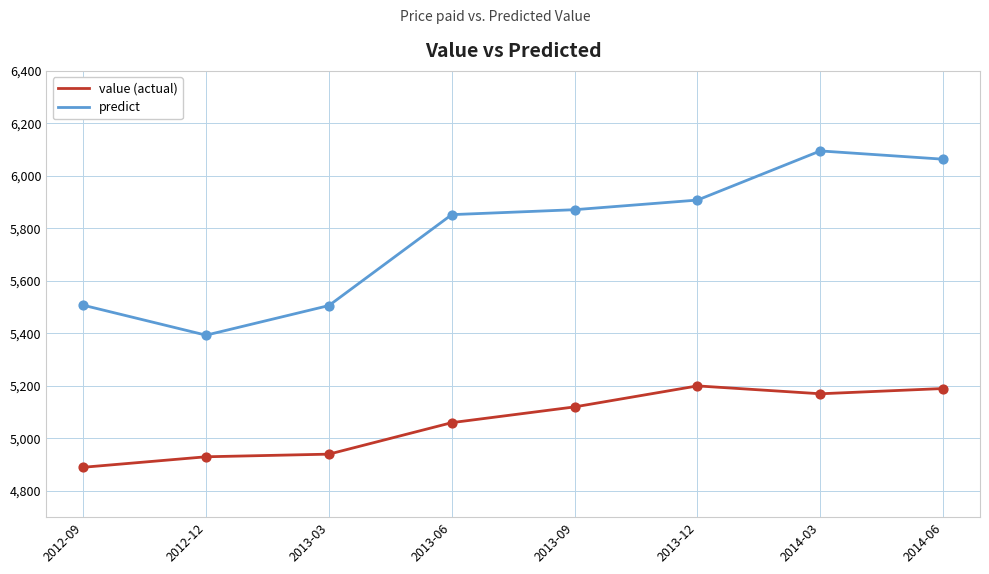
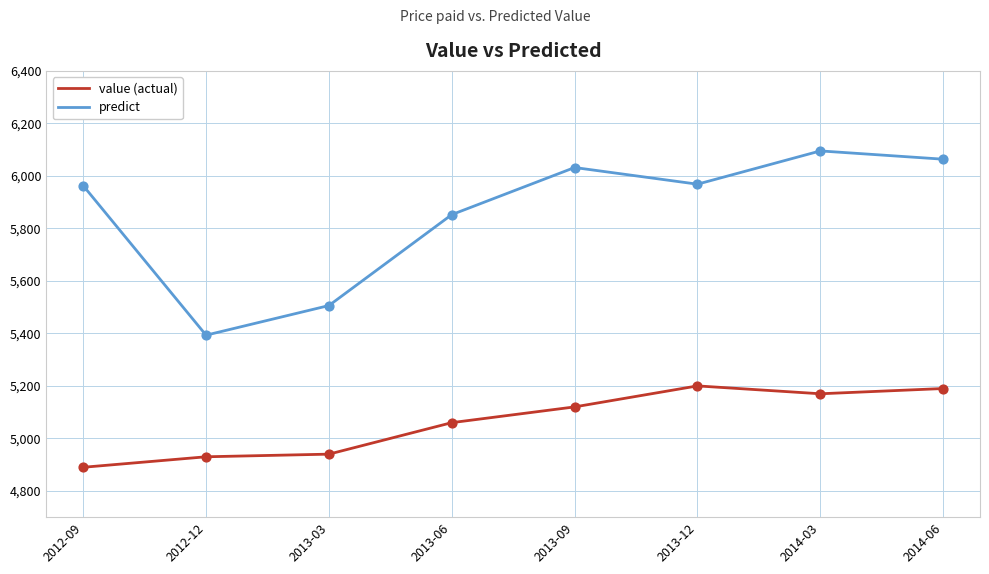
  {
    "predict": {
-     "2012-09": "5,510",
+     "2012-09": "5,960",
      "2012-12": "5,390",
      "2013-03": "5,510",
      "2013-06": "5,850",
-     "2013-09": "5,870",
-     "2013-12": "5,910",
+     "2013-09": "6,030",
+     "2013-12": "5,970",
      "2014-03": "6,100",
      "2014-06": "6,060"
    }
  }
